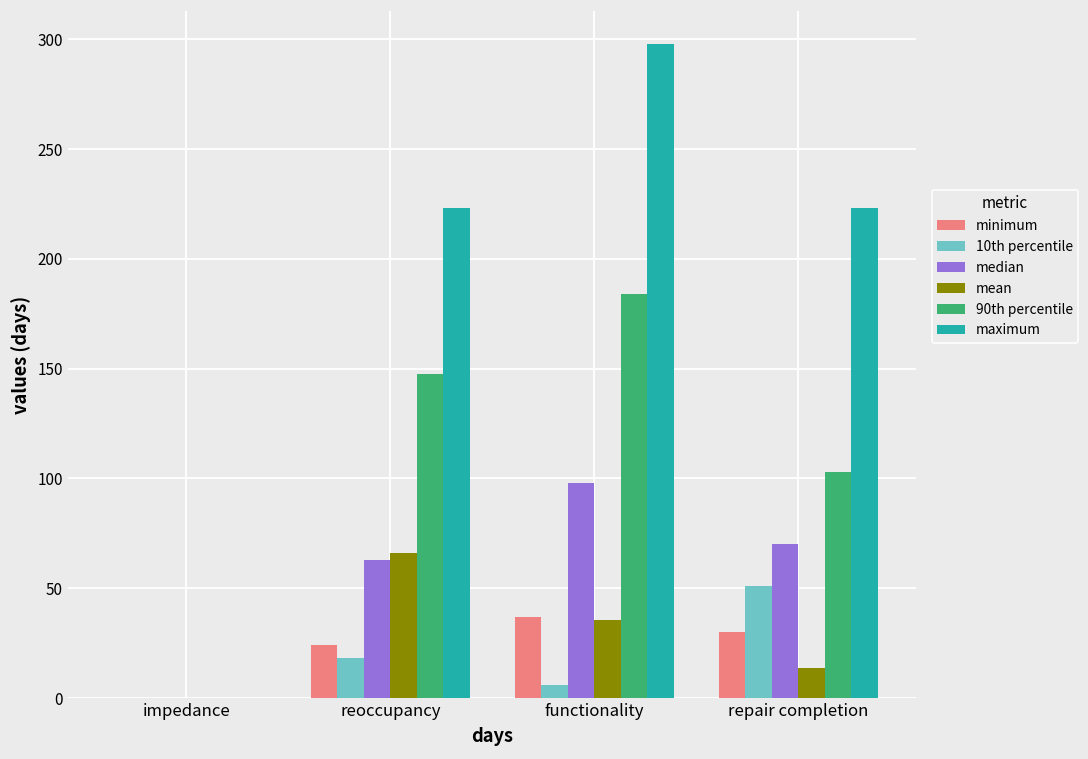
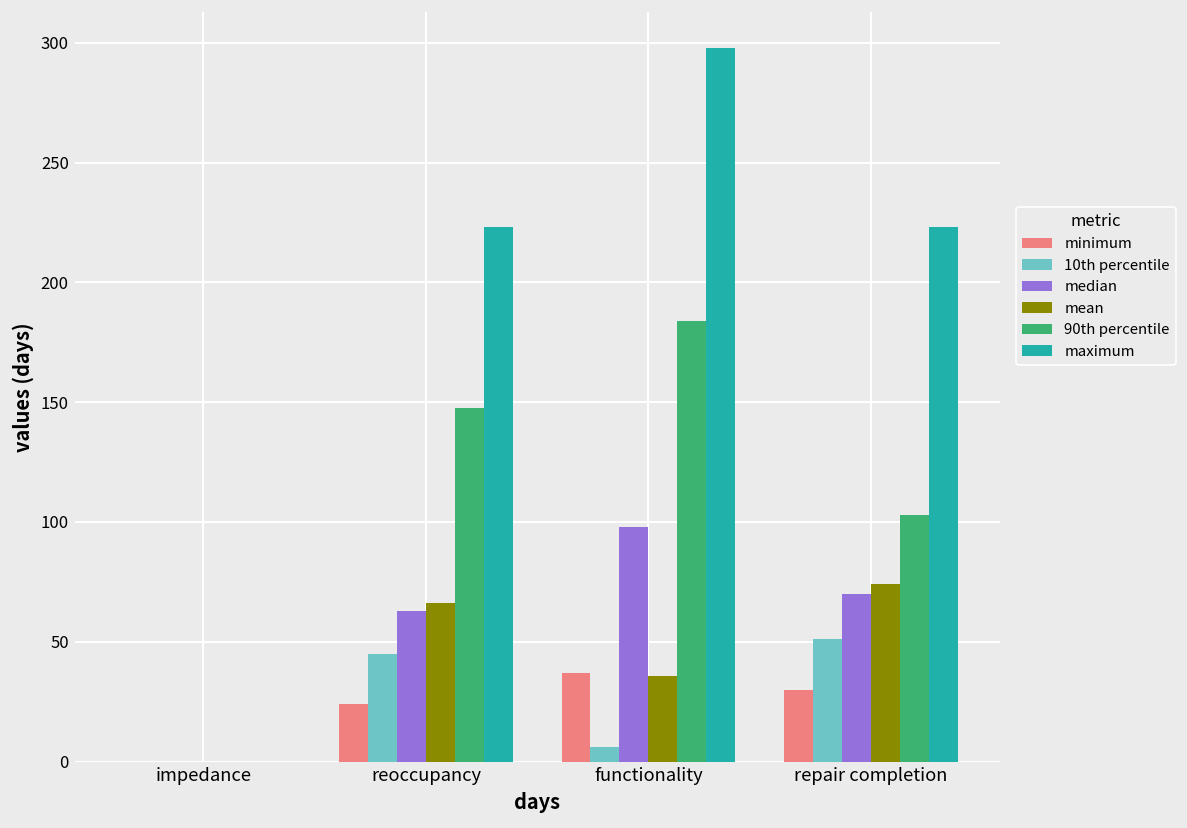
  {
    "minimum": {
      "impedance": 0,
      "reoccupancy": 24,
      "functionality": 37,
      "repair completion": 30
    },
    "10th percentile": {
      "impedance": 0,
-     "reoccupancy": 18,
+     "reoccupancy": 45,
      "functionality": 6,
      "repair completion": 51
    },
    "median": {
      "impedance": 0,
      "reoccupancy": 63,
      "functionality": 98,
      "repair completion": 70
    },
    "mean": {
      "impedance": 0,
      "reoccupancy": 66,
      "functionality": 36,
-     "repair completion": 14
+     "repair completion": 74
    },
    "90th percentile": {
      "impedance": 0,
      "reoccupancy": 147,
      "functionality": 184,
      "repair completion": 103
    },
    "maximum": {
      "impedance": 0,
      "reoccupancy": 223,
      "functionality": 298,
      "repair completion": 223
    }
  }
